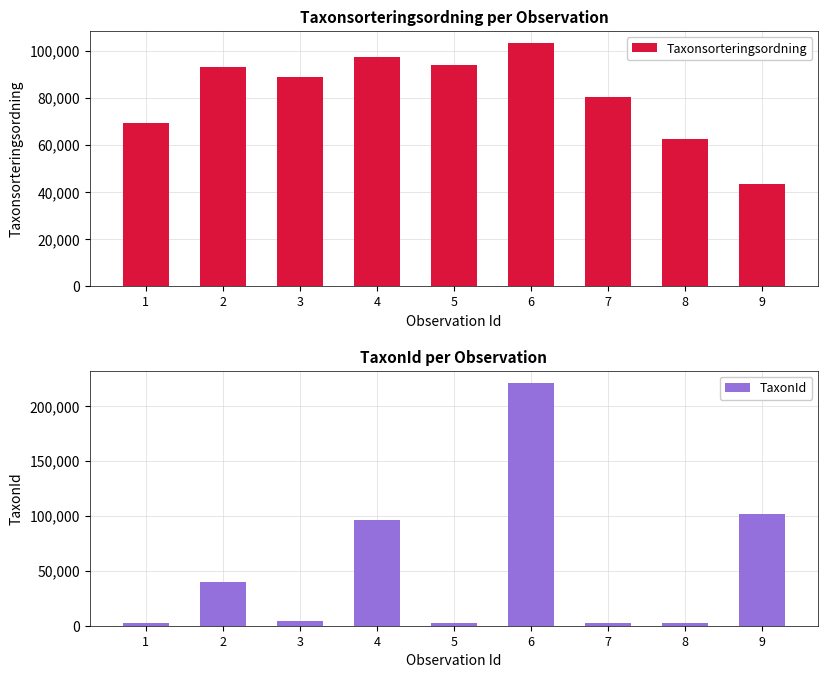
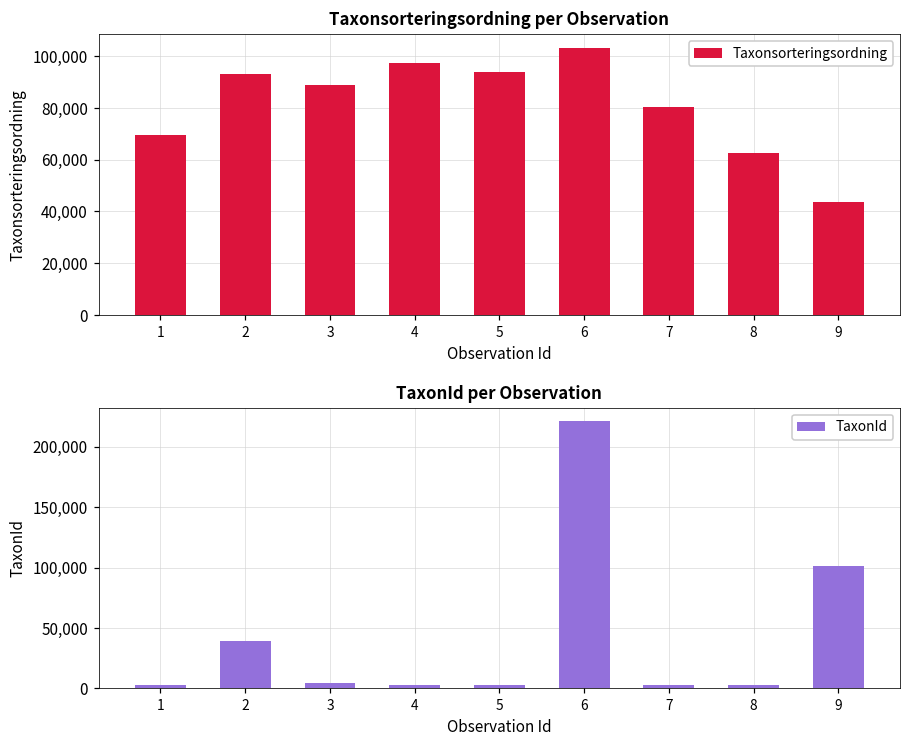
  {
    "Taxonsorteringsordning per Observation": {
      "1": "69,000",
      "2": "93,000",
      "3": "89,000",
      "4": "97,000",
      "5": "94,000",
      "6": "103,000",
      "7": "81,000",
      "8": "62,000",
      "9": "43,000"
    },
    "TaxonId per Observation": {
      "1": "3,000",
      "2": "40,000",
      "3": "4,000",
-     "4": "97,000",
+     "4": "3,000",
      "5": "3,000",
      "6": "221,000",
      "7": "3,000",
      "8": "3,000",
      "9": "102,000"
    }
  }
